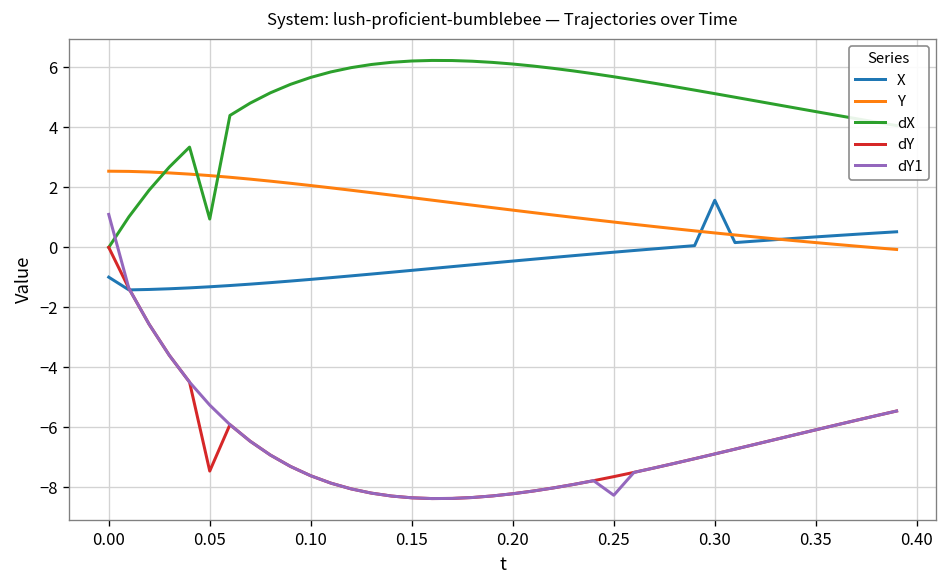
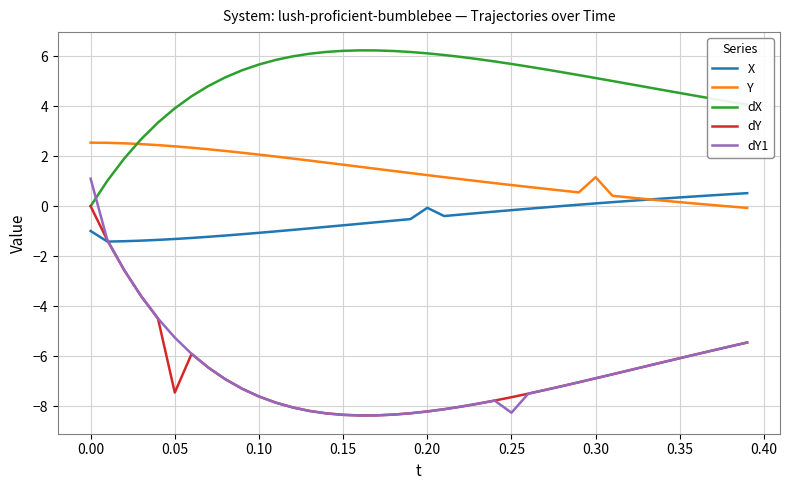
  {
    "X": {
      "0.00": -1.0,
      "0.05": -1.3,
      "0.10": -1.1,
      "0.15": -0.8,
-     "0.20": -0.5,
+     "0.20": -0.1,
      "0.25": -0.2,
-     "0.30": 1.6,
+     "0.30": 0.1,
      "0.35": 0.3
    },
    "Y": {
      "0.00": 2.5,
      "0.05": 2.4,
      "0.10": 2.1,
      "0.15": 1.7,
      "0.20": 1.2,
      "0.25": 0.8,
-     "0.30": 0.5,
+     "0.30": 1.2,
      "0.35": 0.2
    },
    "dX": {
-     "0.05": 0.9,
+     "0.05": 3.9,
      "0.10": 5.7,
      "0.15": 6.2,
      "0.20": 6.1,
      "0.25": 5.7,
      "0.30": 5.1,
      "0.35": 4.5
    },
    "dY": {
      "0.05": -7.5,
      "0.25": -7.6
    },
    "dY1": {
      "0.00": 1.1,
      "0.05": -5.3,
      "0.25": -8.3
    }
  }
